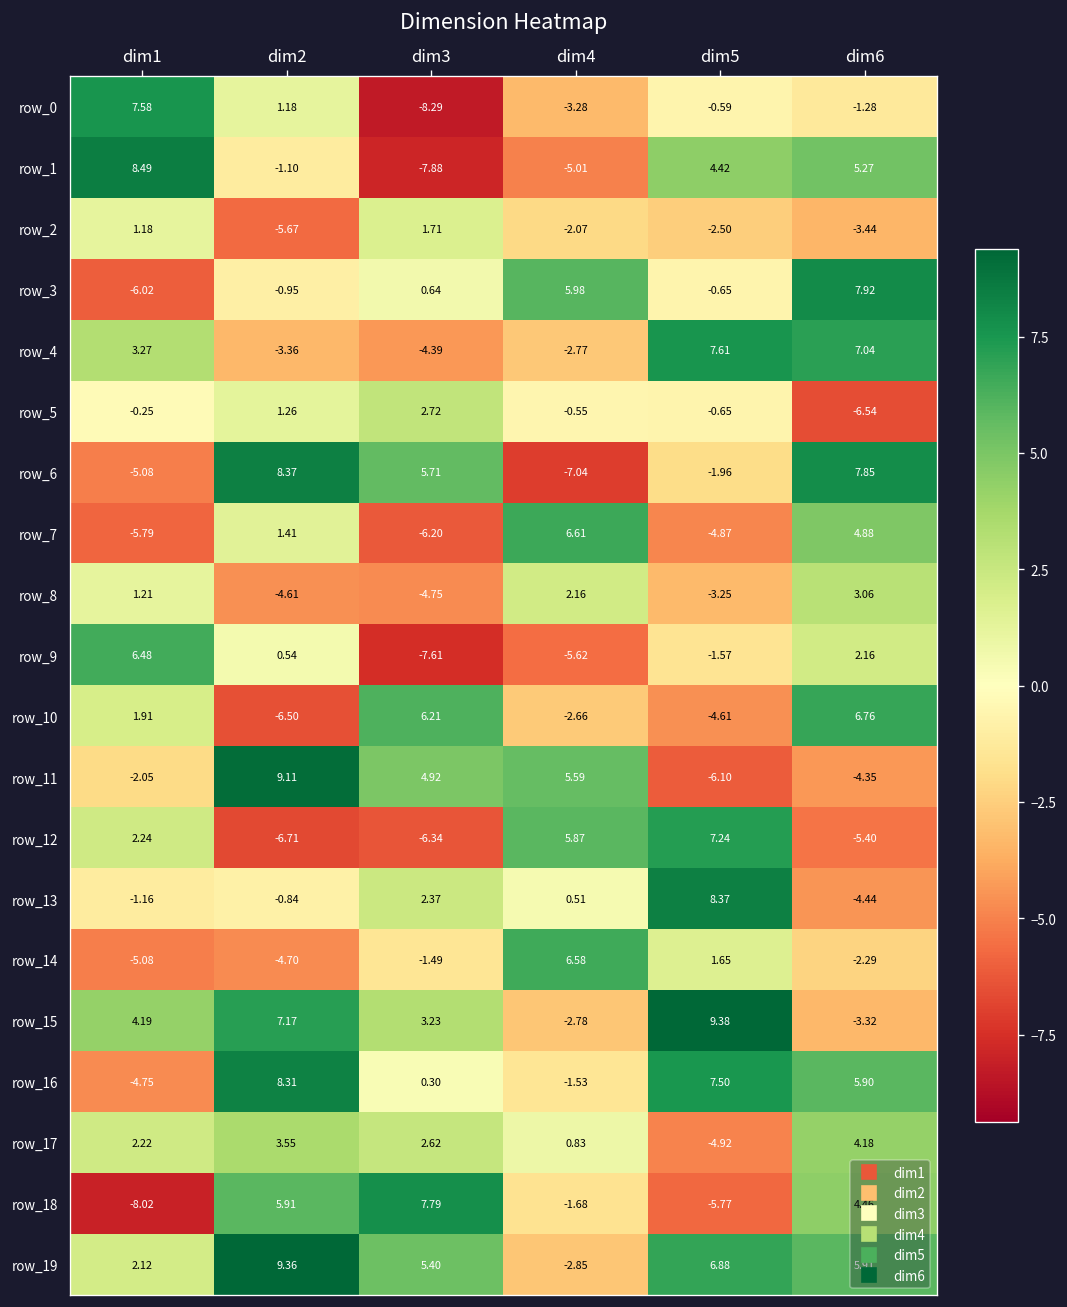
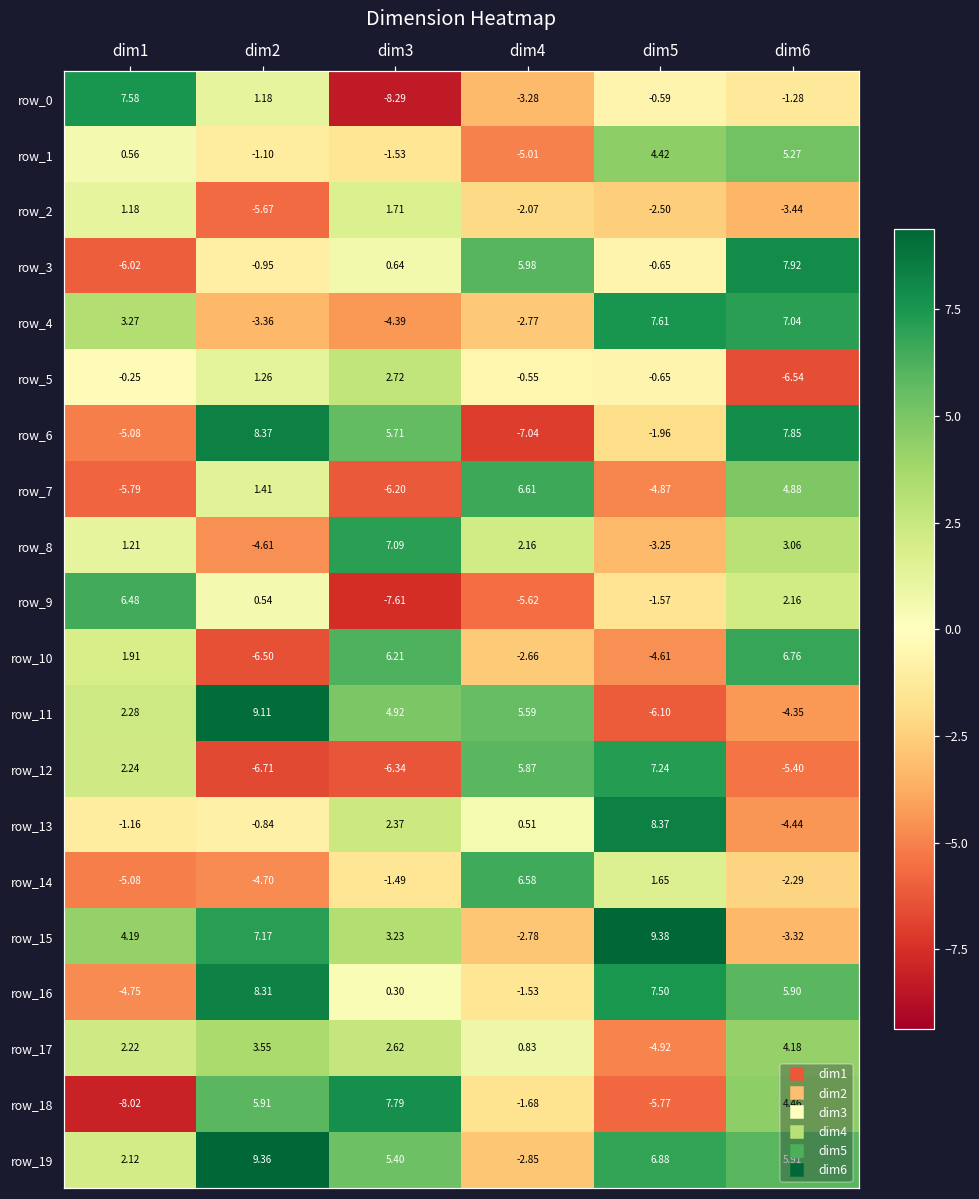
  {
    "row_0": {
      "dim1": 7.58,
      "dim2": 1.18,
      "dim3": -8.29,
      "dim4": -3.28,
      "dim5": -0.59,
      "dim6": -1.28
    },
    "row_1": {
-     "dim1": 8.49,
+     "dim1": 0.56,
      "dim2": -1.10,
-     "dim3": -7.88,
+     "dim3": -1.53,
      "dim4": -5.01,
      "dim5": 4.42,
      "dim6": 5.27
    },
    "row_2": {
      "dim1": 1.18,
      "dim2": -5.67,
      "dim3": 1.71,
      "dim4": -2.07,
      "dim5": -2.50,
      "dim6": -3.44
    },
    "row_3": {
      "dim1": -6.02,
      "dim2": -0.95,
      "dim3": 0.64,
      "dim4": 5.98,
      "dim5": -0.65,
      "dim6": 7.92
    },
    "row_4": {
      "dim1": 3.27,
      "dim2": -3.36,
      "dim3": -4.39,
      "dim4": -2.77,
      "dim5": 7.61,
      "dim6": 7.04
    },
    "row_5": {
      "dim1": -0.25,
      "dim2": 1.26,
      "dim3": 2.72,
      "dim4": -0.55,
      "dim5": -0.65,
      "dim6": -6.54
    },
    "row_6": {
      "dim1": -5.08,
      "dim2": 8.37,
      "dim3": 5.71,
      "dim4": -7.04,
      "dim5": -1.96,
      "dim6": 7.85
    },
    "row_7": {
      "dim1": -5.79,
      "dim2": 1.41,
      "dim3": -6.20,
      "dim4": 6.61,
      "dim5": -4.87,
      "dim6": 4.88
    },
    "row_8": {
      "dim1": 1.21,
      "dim2": -4.61,
-     "dim3": -4.75,
+     "dim3": 7.09,
      "dim4": 2.16,
      "dim5": -3.25,
      "dim6": 3.06
    },
    "row_9": {
      "dim1": 6.48,
      "dim2": 0.54,
      "dim3": -7.61,
      "dim4": -5.62,
      "dim5": -1.57,
      "dim6": 2.16
    },
    "row_10": {
      "dim1": 1.91,
      "dim2": -6.50,
      "dim3": 6.21,
      "dim4": -2.66,
      "dim5": -4.61,
      "dim6": 6.76
    },
    "row_11": {
-     "dim1": -2.05,
+     "dim1": 2.28,
      "dim2": 9.11,
      "dim3": 4.92,
      "dim4": 5.59,
      "dim5": -6.10,
      "dim6": -4.35
    },
    "row_12": {
      "dim1": 2.24,
      "dim2": -6.71,
      "dim3": -6.34,
      "dim4": 5.87,
      "dim5": 7.24,
      "dim6": -5.40
    },
    "row_13": {
      "dim1": -1.16,
      "dim2": -0.84,
      "dim3": 2.37,
      "dim4": 0.51,
      "dim5": 8.37,
      "dim6": -4.44
    },
    "row_14": {
      "dim1": -5.08,
      "dim2": -4.70,
      "dim3": -1.49,
      "dim4": 6.58,
      "dim5": 1.65,
      "dim6": -2.29
    },
    "row_15": {
      "dim1": 4.19,
      "dim2": 7.17,
      "dim3": 3.23,
      "dim4": -2.78,
      "dim5": 9.38,
      "dim6": -3.32
    },
    "row_16": {
      "dim1": -4.75,
      "dim2": 8.31,
      "dim3": 0.30,
      "dim4": -1.53,
      "dim5": 7.50,
      "dim6": 5.90
    },
    "row_17": {
      "dim1": 2.22,
      "dim2": 3.55,
      "dim3": 2.62,
      "dim4": 0.83,
      "dim5": -4.92,
      "dim6": 4.18
    },
    "row_18": {
      "dim1": -8.02,
      "dim2": 5.91,
      "dim3": 7.79,
      "dim4": -1.68,
      "dim5": -5.77
    },
    "row_19": {
      "dim1": 2.12,
      "dim2": 9.36,
      "dim3": 5.40,
      "dim4": -2.85,
      "dim5": 6.88
    }
  }
